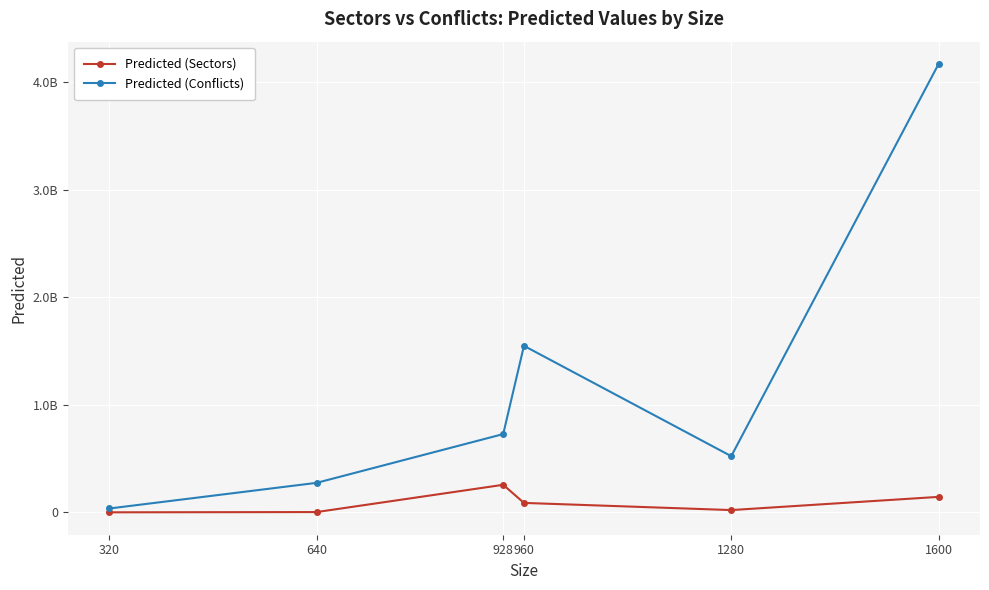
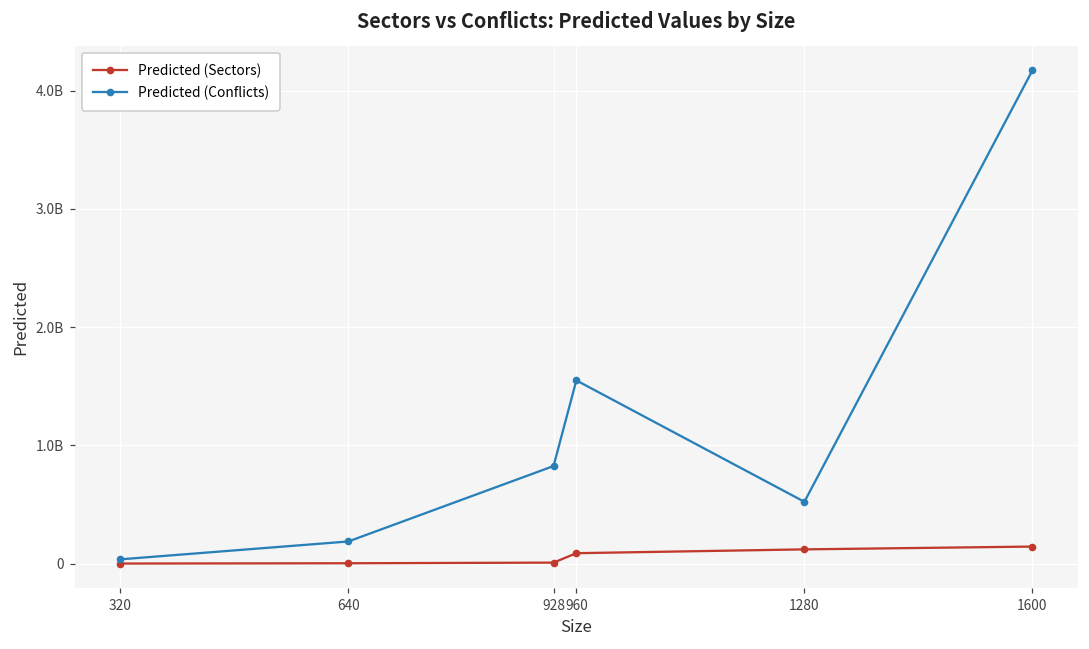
  {
    "Predicted (Sectors)": {
      "320": 0,
      "640": 0,
-     "928": 260000000,
+     "928": 10000000,
      "960": 90000000,
-     "1280": 20000000,
+     "1280": 120000000,
      "1600": 140000000
    },
    "Predicted (Conflicts)": {
      "320": 40000000,
-     "640": 270000000,
-     "928": 730000000,
+     "640": 190000000,
+     "928": 830000000,
      "960": 1550000000,
      "1280": 520000000,
      "1600": 4170000000
    }
  }
